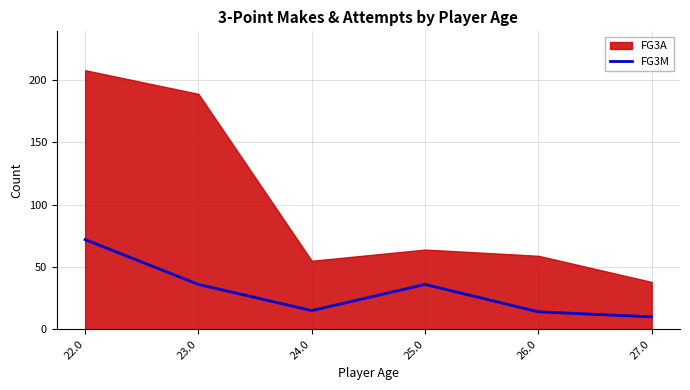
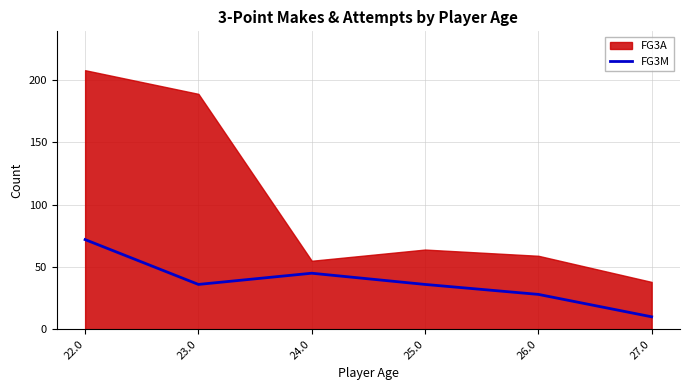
  {
    "FG3M": {
      "22.0": 72,
      "23.0": 36,
-     "24.0": 15,
+     "24.0": 45,
      "25.0": 36,
-     "26.0": 14,
+     "26.0": 28,
      "27.0": 10
    },
    "FG3A": {
      "22.0": 208,
      "23.0": 189,
      "24.0": 55,
      "25.0": 64,
      "26.0": 59,
      "27.0": 38
    }
  }
